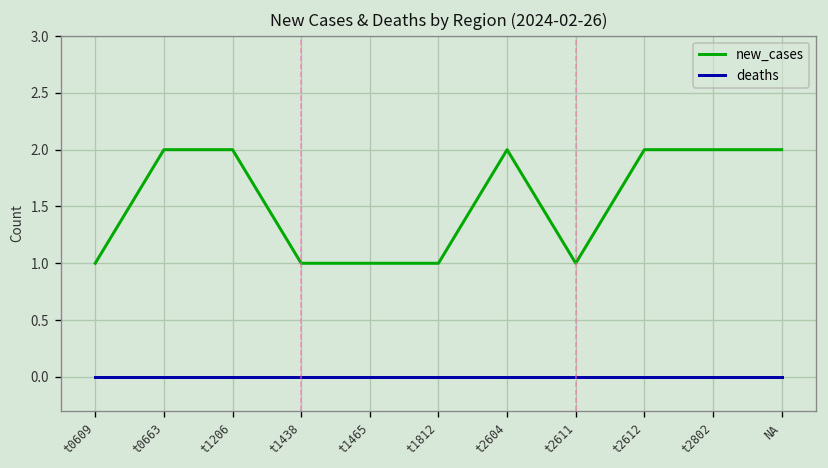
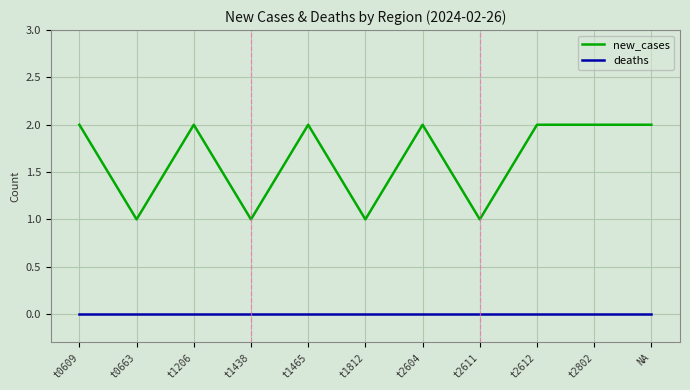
  {
    "new_cases": {
-     "t0609": 1,
-     "t0663": 2,
+     "t0609": 2,
+     "t0663": 1,
      "t1206": 2,
      "t1438": 1,
-     "t1465": 1,
+     "t1465": 2,
      "t1812": 1,
      "t2604": 2,
      "t2611": 1,
      "t2612": 2,
      "t2802": 2,
      "NA": 2
    },
    "deaths": {
      "t0609": 0,
      "t0663": 0,
      "t1206": 0,
      "t1438": 0,
      "t1465": 0,
      "t1812": 0,
      "t2604": 0,
      "t2611": 0,
      "t2612": 0,
      "t2802": 0,
      "NA": 0
    }
  }
